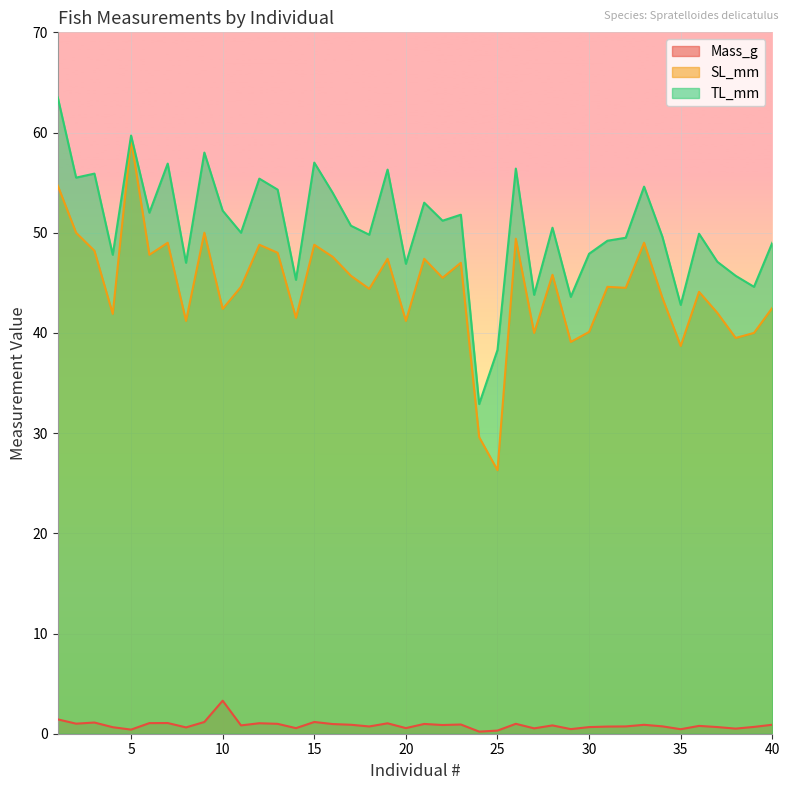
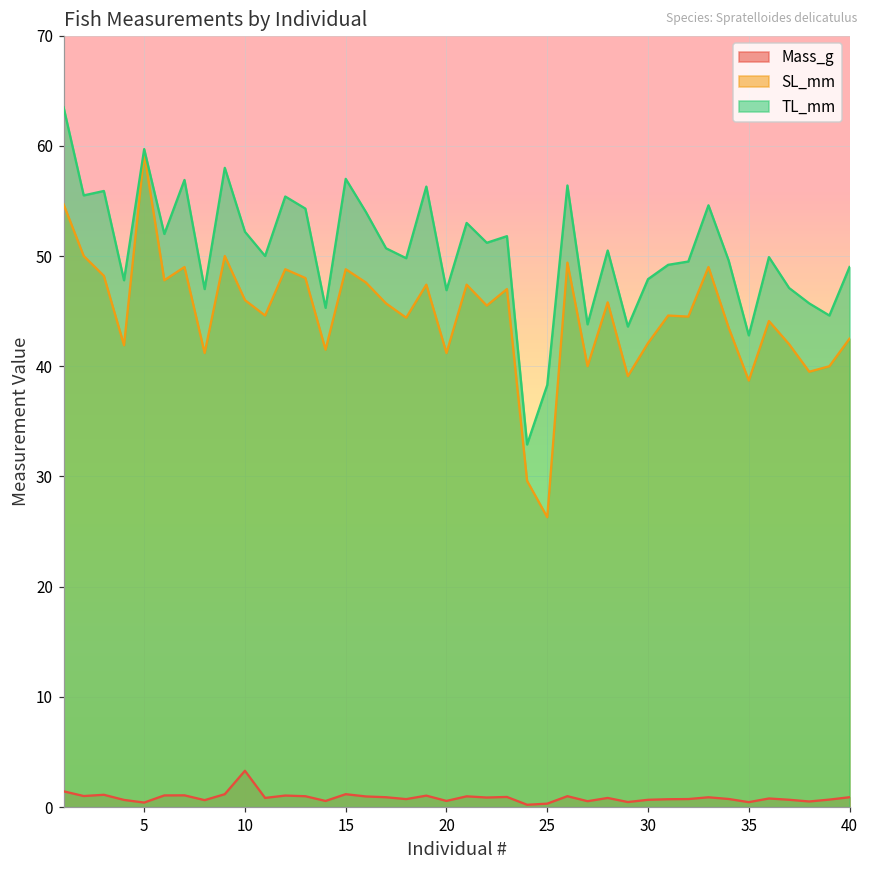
  {
    "Mass_g": {
      "5": 0.4,
      "10": 3.3,
      "15": 1.2,
      "20": 0.6,
      "25": 0.3,
      "30": 0.7,
      "35": 0.5,
      "40": 0.9
    },
    "SL_mm": {
      "5": 59.3,
-     "10": 42.4,
+     "10": 46.0,
      "15": 48.8,
      "20": 41.2,
      "25": 26.3,
-     "30": 40.1,
+     "30": 42.1,
      "35": 38.7,
      "40": 42.5
    },
    "TL_mm": {
      "5": 59.7,
      "10": 52.2,
      "15": 57.0,
      "20": 46.9,
      "25": 38.3,
      "30": 47.9,
      "35": 42.8,
      "40": 49.0
    }
  }
